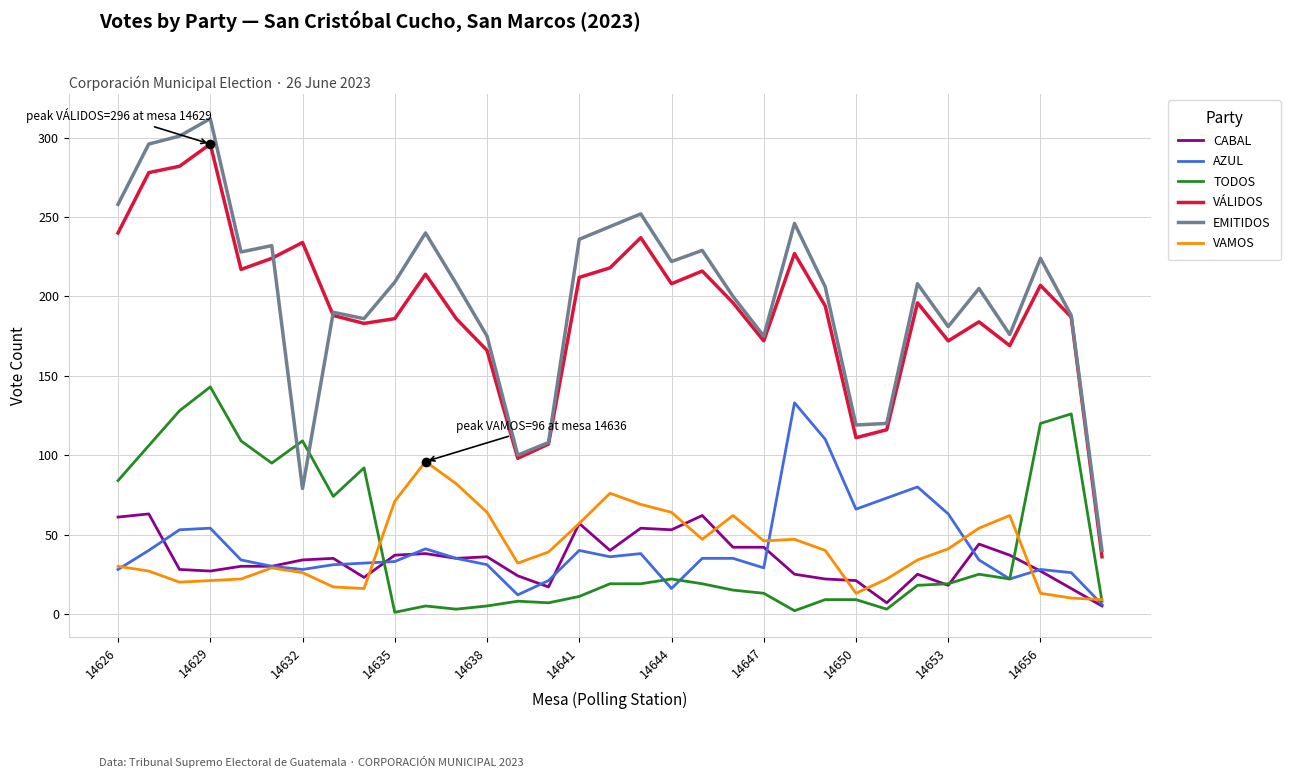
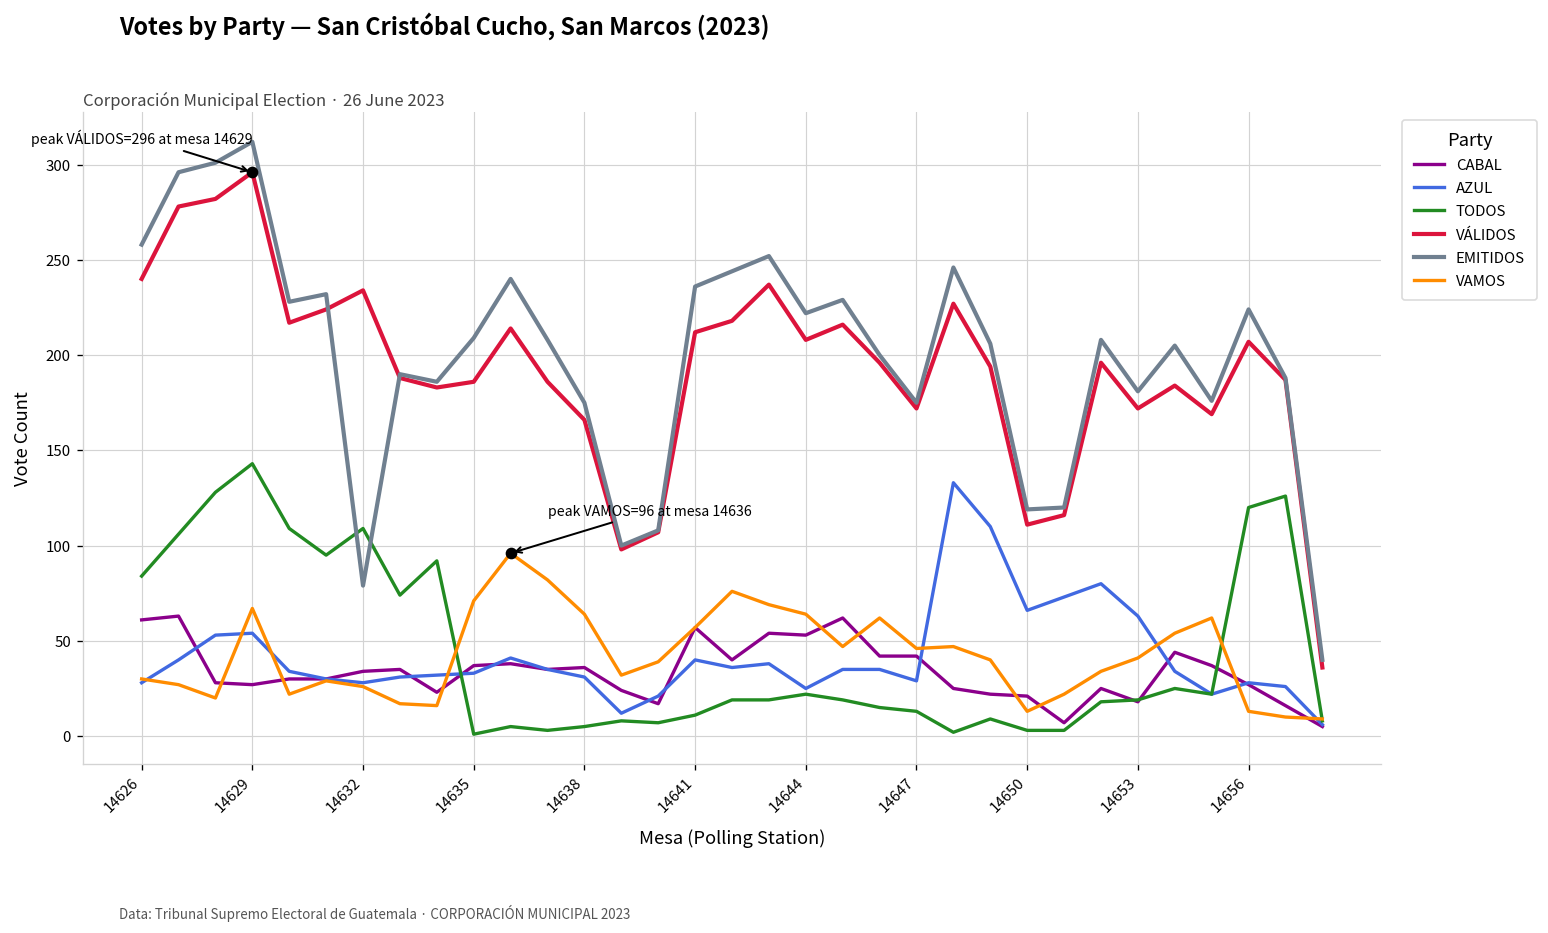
  {
    "CABAL": {
      "14626": 61,
      "14629": 27,
      "14632": 34,
      "14635": 37,
      "14638": 36,
      "14644": 53,
      "14647": 42,
      "14650": 21
    },
    "AZUL": {
      "14626": 28,
      "14629": 54,
      "14632": 28,
      "14635": 33,
      "14638": 31,
      "14641": 40,
-     "14644": 16,
+     "14644": 25,
      "14647": 29,
      "14650": 66,
      "14653": 63
    },
    "TODOS": {
      "14626": 84,
      "14629": 143,
      "14632": 109,
      "14635": 1,
      "14638": 5,
      "14641": 11,
      "14644": 22,
      "14647": 13,
-     "14650": 9,
+     "14650": 3,
      "14656": 120
    },
    "VÁLIDOS": {
      "14626": 240,
      "14632": 234,
      "14635": 186,
      "14638": 166,
      "14641": 212,
      "14644": 208,
      "14647": 172,
      "14650": 111,
      "14653": 172,
      "14656": 207
    },
    "EMITIDOS": {
      "14626": 258,
      "14632": 79,
      "14635": 209,
      "14638": 175,
      "14641": 236,
      "14644": 222,
      "14647": 175,
      "14650": 119,
      "14653": 181,
      "14656": 224
    },
    "VAMOS": {
      "14626": 30,
-     "14629": 21,
+     "14629": 67,
      "14632": 26,
      "14635": 71,
      "14638": 64,
      "14644": 64,
      "14647": 46,
      "14650": 13,
      "14653": 41,
      "14656": 13
    }
  }
